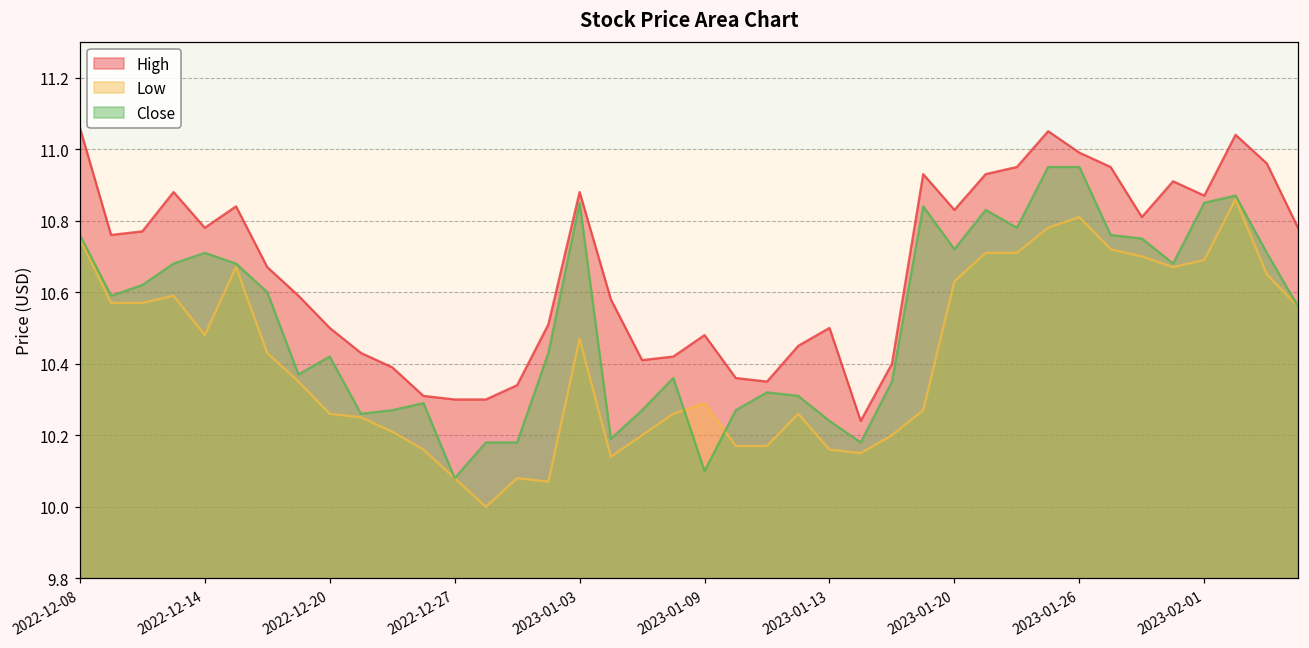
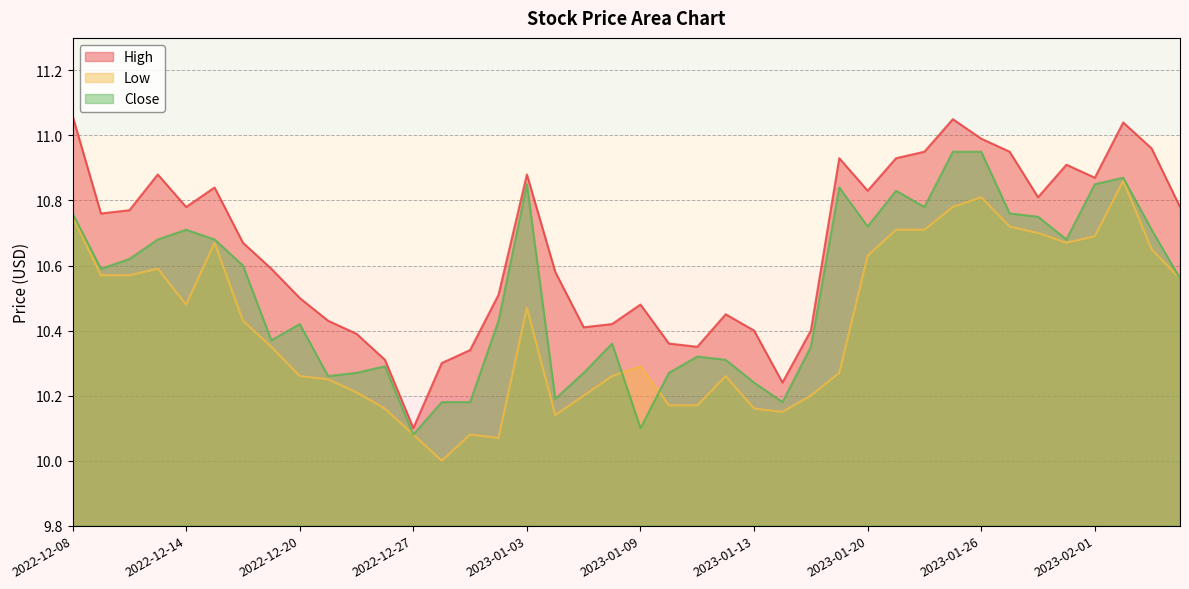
  {
    "High": {
      "2022-12-08": 11.06,
      "2022-12-14": 10.78,
      "2022-12-20": 10.5,
-     "2022-12-27": 10.3,
+     "2022-12-27": 10.1,
      "2023-01-03": 10.88,
      "2023-01-09": 10.48,
-     "2023-01-13": 10.5,
+     "2023-01-13": 10.4,
      "2023-01-20": 10.83,
      "2023-01-26": 10.99,
      "2023-02-01": 10.87
    },
    "Low": {
      "2022-12-08": 10.75,
      "2022-12-14": 10.48,
      "2022-12-20": 10.26,
      "2023-01-03": 10.47,
      "2023-01-09": 10.29,
      "2023-01-13": 10.16,
      "2023-01-20": 10.63,
      "2023-01-26": 10.81,
      "2023-02-01": 10.69
    },
    "Close": {
      "2022-12-08": 10.76,
      "2022-12-14": 10.71,
      "2022-12-20": 10.42,
      "2023-01-03": 10.85,
      "2023-01-09": 10.1,
      "2023-01-13": 10.24,
      "2023-01-20": 10.72,
      "2023-01-26": 10.95,
      "2023-02-01": 10.85
    }
  }
